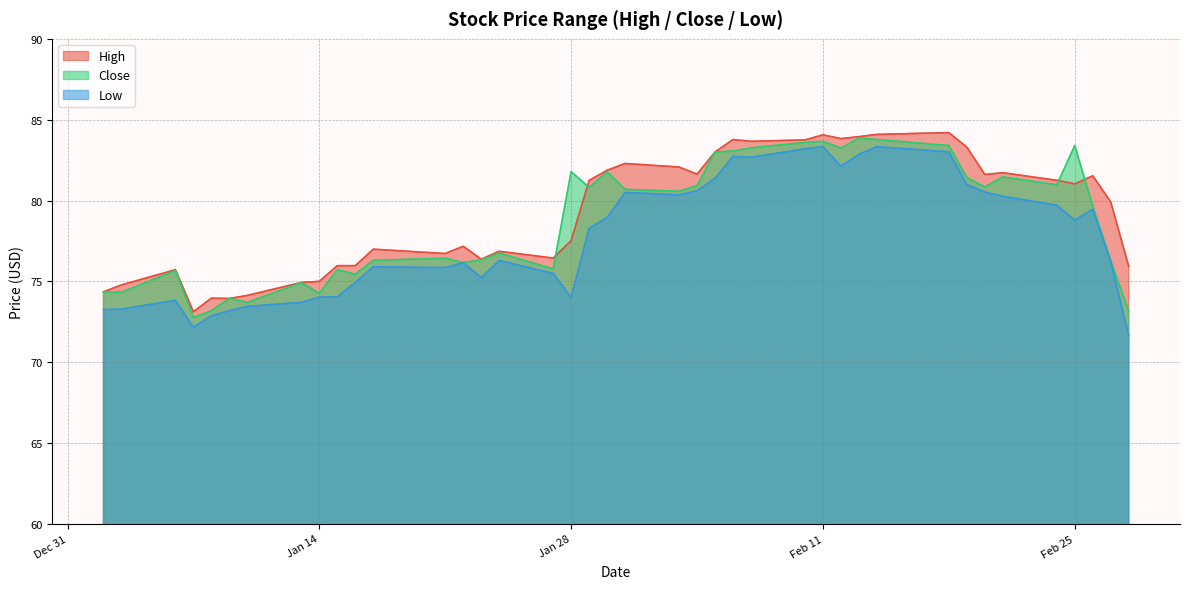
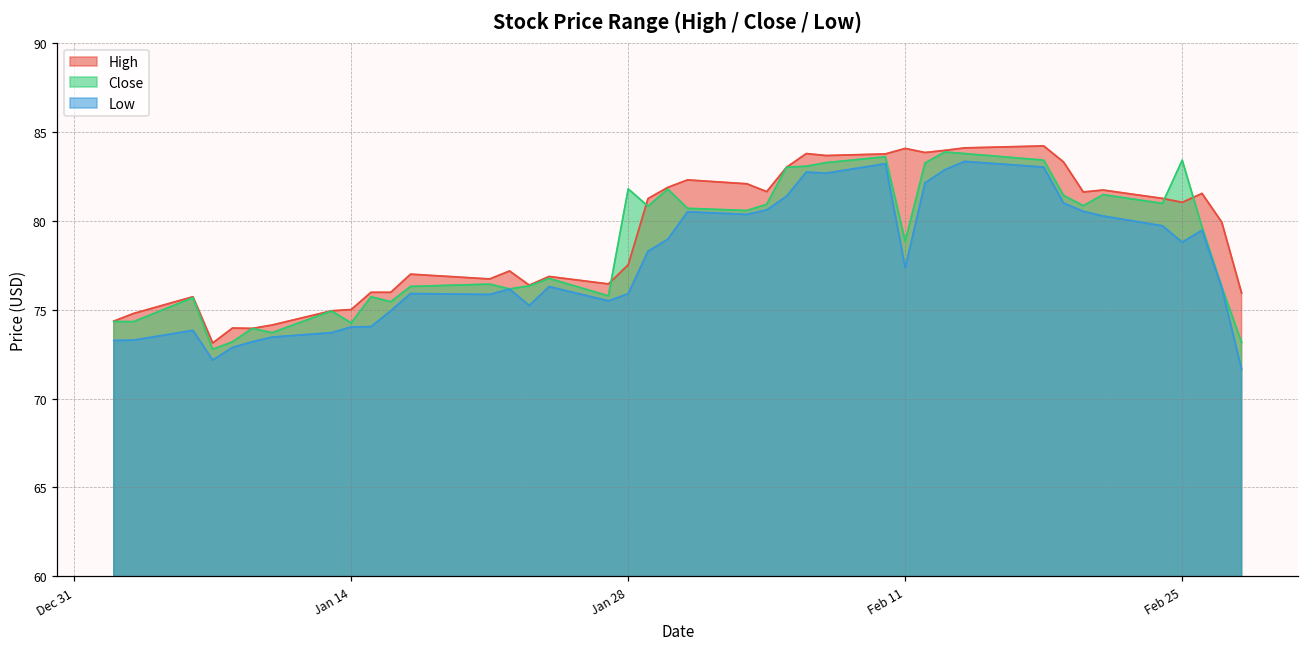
  {
    "High": {
      "Jan 14": 75.0,
      "Jan 28": 77.5,
      "Feb 11": 84.1,
      "Feb 25": 81.0
    },
    "Close": {
      "Jan 14": 74.3,
      "Jan 28": 81.8,
-     "Feb 11": 83.7,
+     "Feb 11": 78.8,
      "Feb 25": 83.4
    },
    "Low": {
      "Jan 14": 74.0,
-     "Jan 28": 74.0,
-     "Feb 11": 83.3,
+     "Jan 28": 75.9,
+     "Feb 11": 77.3,
      "Feb 25": 78.8
    }
  }
